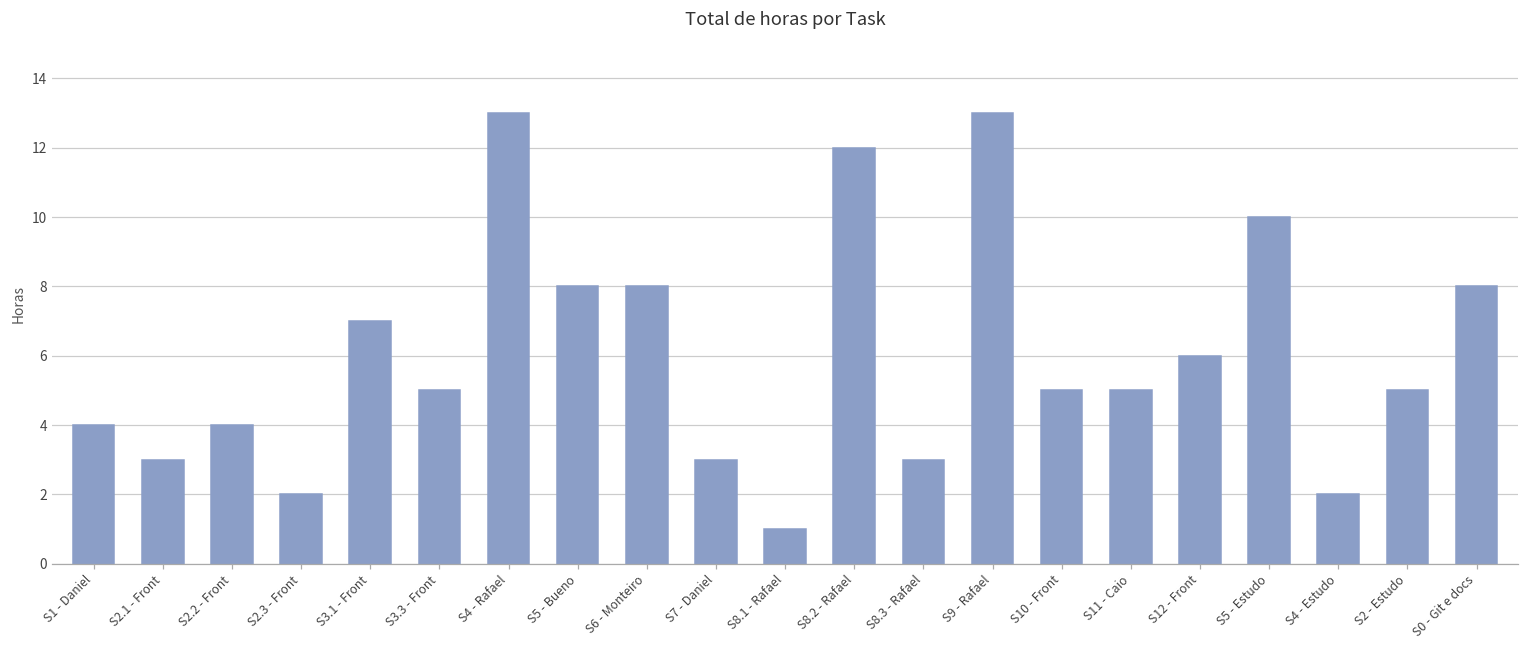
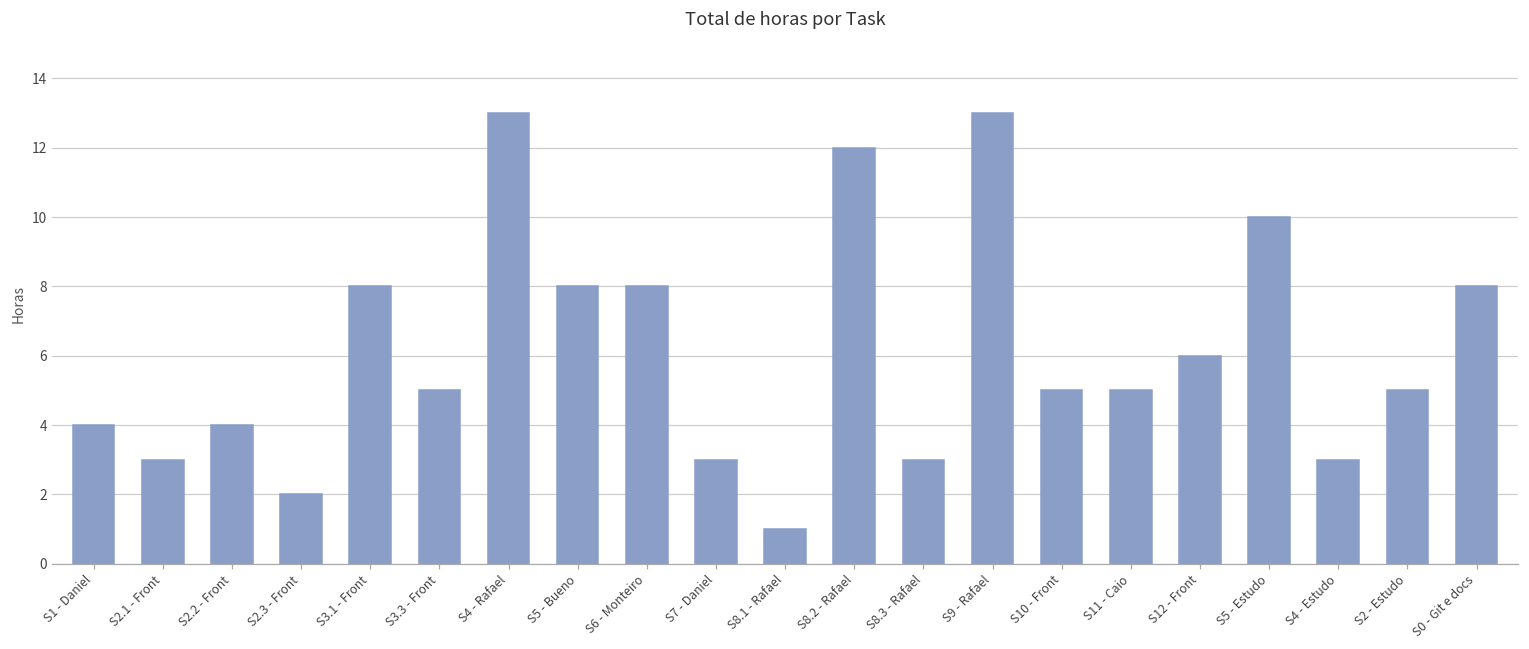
  {
    "S1 - Daniel": 4,
    "S2.1 - Front": 3,
    "S2.2 - Front": 4,
    "S2.3 - Front": 2,
-   "S3.1 - Front": 7,
+   "S3.1 - Front": 8,
    "S3.3 - Front": 5,
    "S4 - Rafael": 13,
    "S5 - Bueno": 8,
    "S6 - Monteiro": 8,
    "S7 - Daniel": 3,
    "S8.1 - Rafael": 1,
    "S8.2 - Rafael": 12,
    "S8.3 - Rafael": 3,
    "S9 - Rafael": 13,
    "S10 - Front": 5,
    "S11 - Caio": 5,
    "S12 - Front": 6,
    "S5 - Estudo": 10,
-   "S4 - Estudo": 2,
+   "S4 - Estudo": 3,
    "S2 - Estudo": 5,
    "S0 - Git e docs": 8
  }
